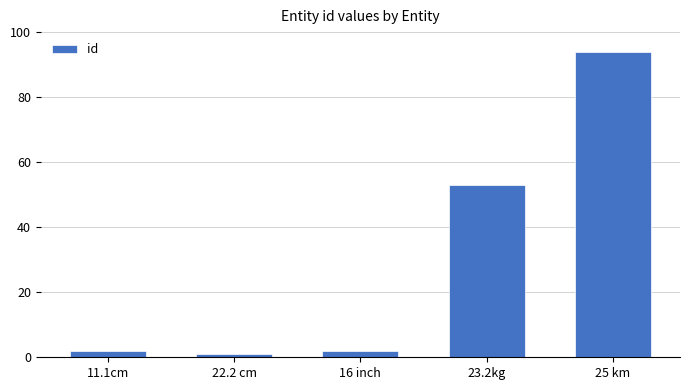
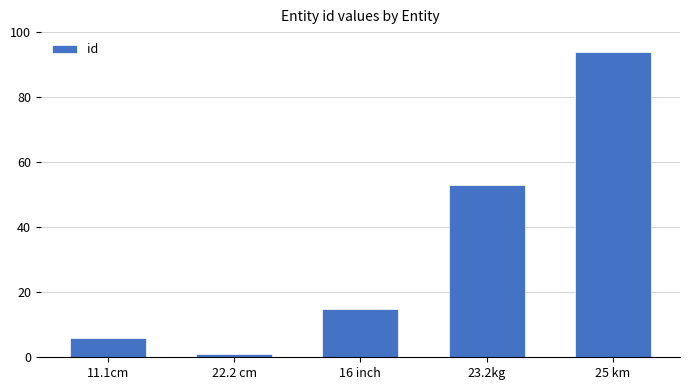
  {
-   "11.1cm": 2,
+   "11.1cm": 6,
    "22.2 cm": 1,
-   "16 inch": 2,
+   "16 inch": 15,
    "23.2kg": 53,
    "25 km": 94
  }
